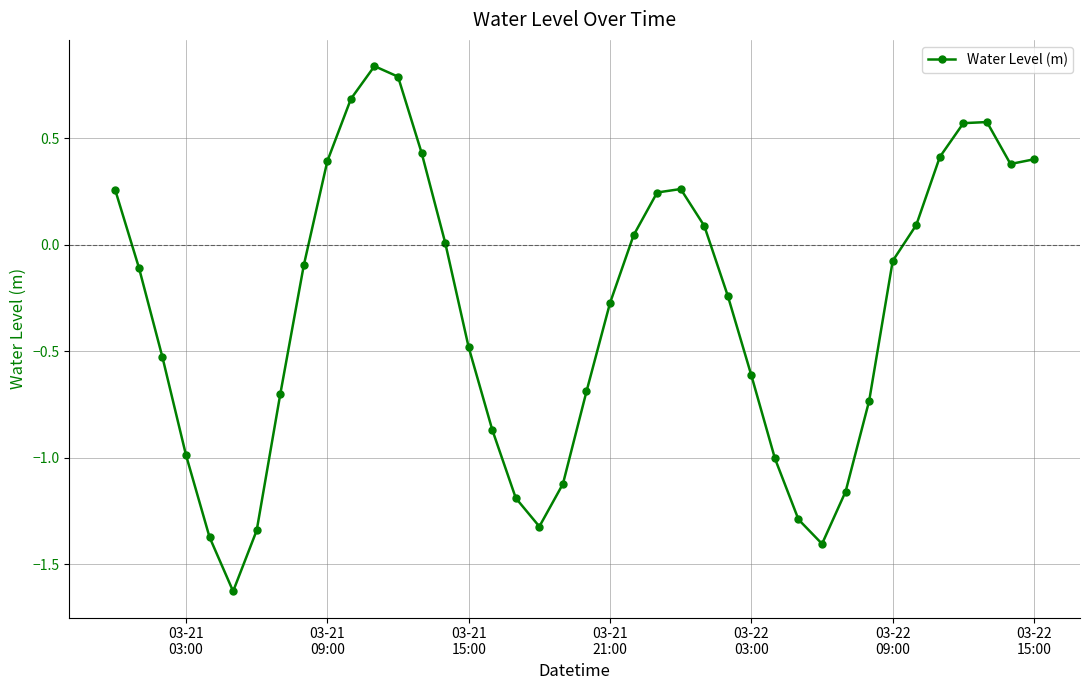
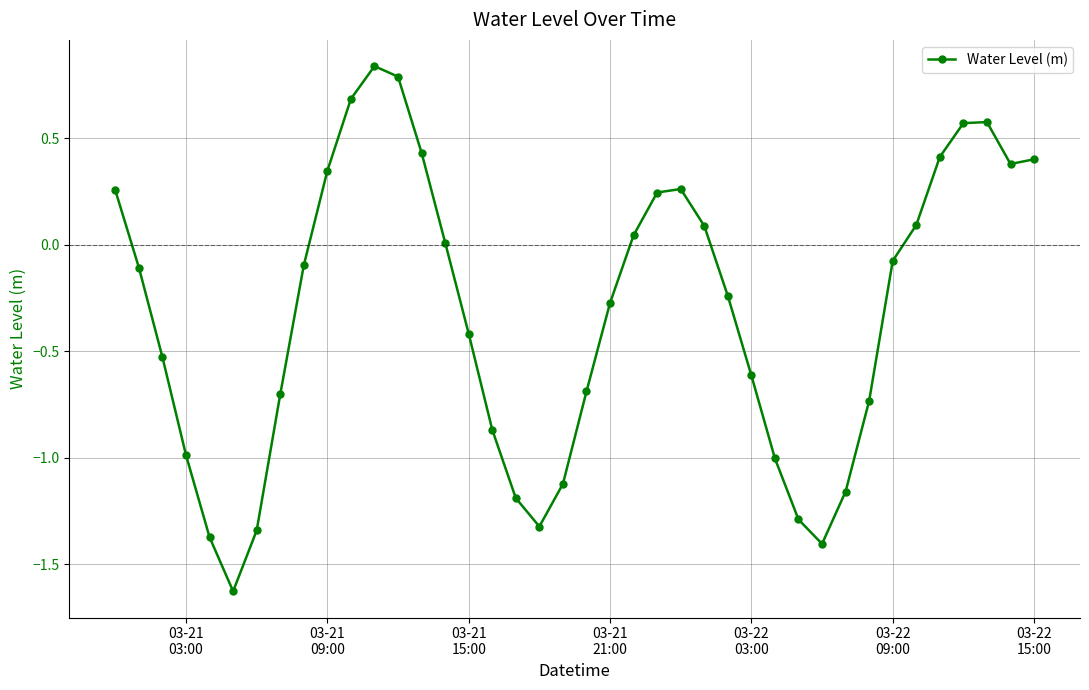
  {
    "03-21 03:00": -0.99,
-   "03-21 09:00": 0.39,
-   "03-21 15:00": -0.48,
+   "03-21 09:00": 0.35,
+   "03-21 15:00": -0.42,
    "03-21 21:00": -0.27,
    "03-22 03:00": -0.61,
    "03-22 09:00": -0.08,
    "03-22 15:00": 0.40
  }
